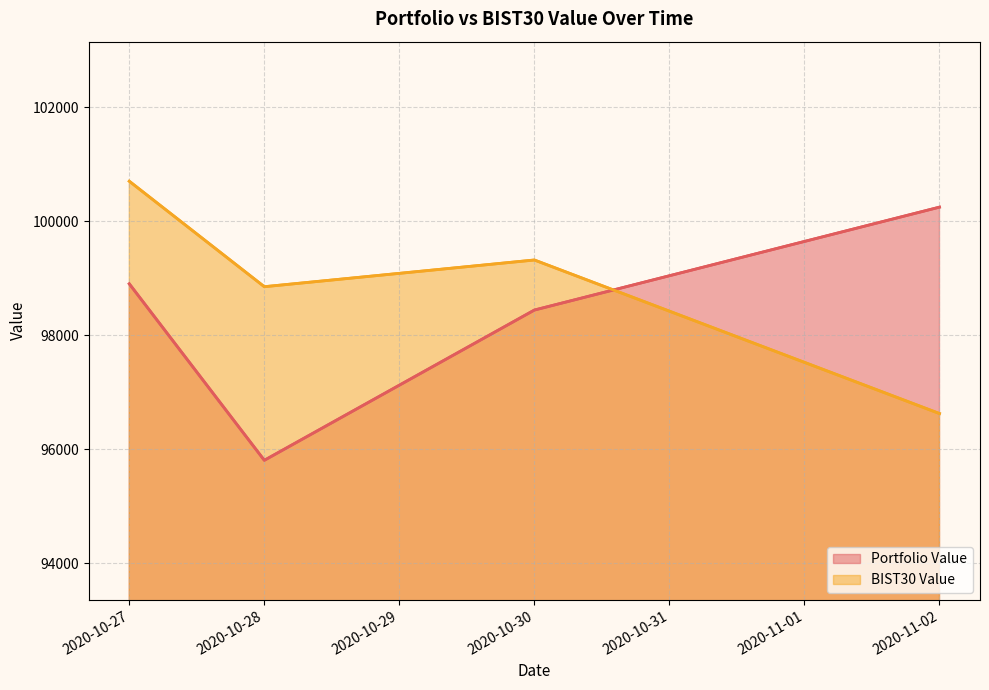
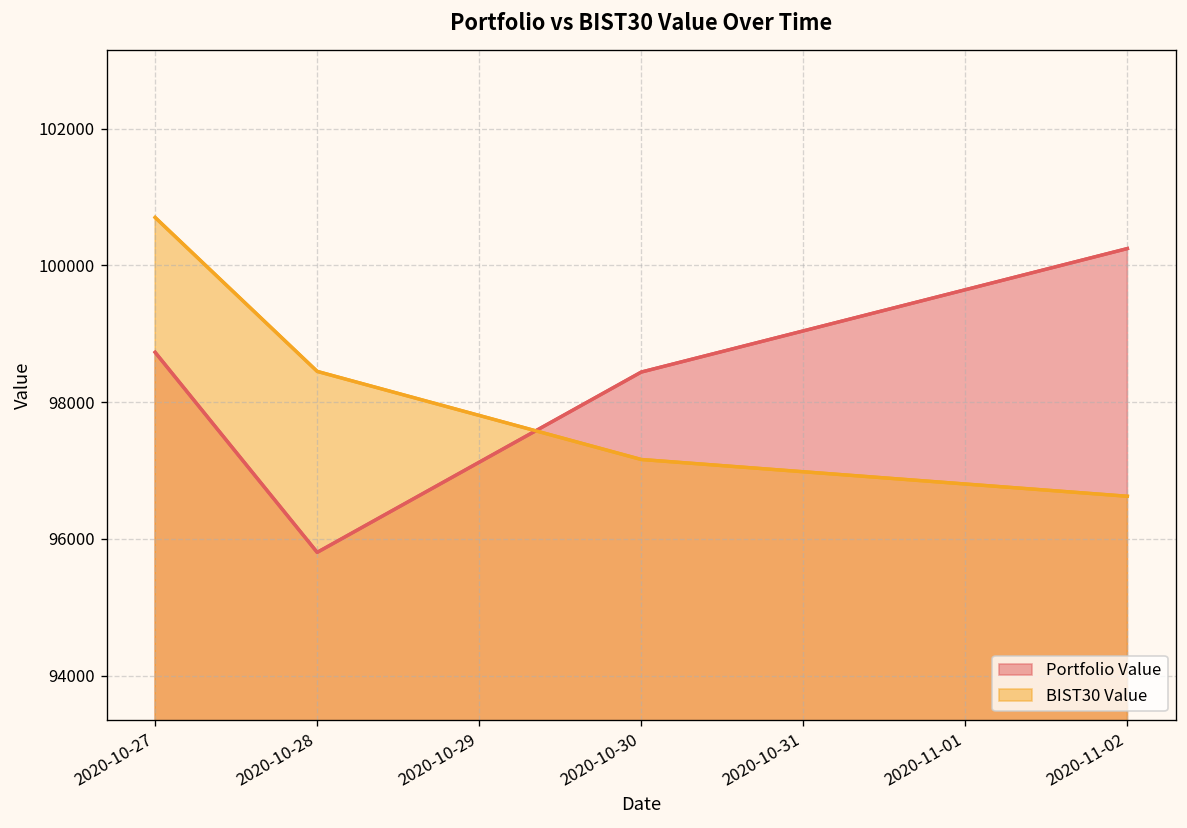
  {
    "Portfolio Value": {
-     "2020-10-27": 98900,
+     "2020-10-27": 98700,
      "2020-10-28": 95800,
      "2020-10-30": 98400,
      "2020-11-02": 100200
    },
    "BIST30 Value": {
      "2020-10-27": 100700,
-     "2020-10-28": 98800,
-     "2020-10-30": 99300,
+     "2020-10-28": 98400,
+     "2020-10-30": 97200,
      "2020-11-02": 96600
    }
  }
